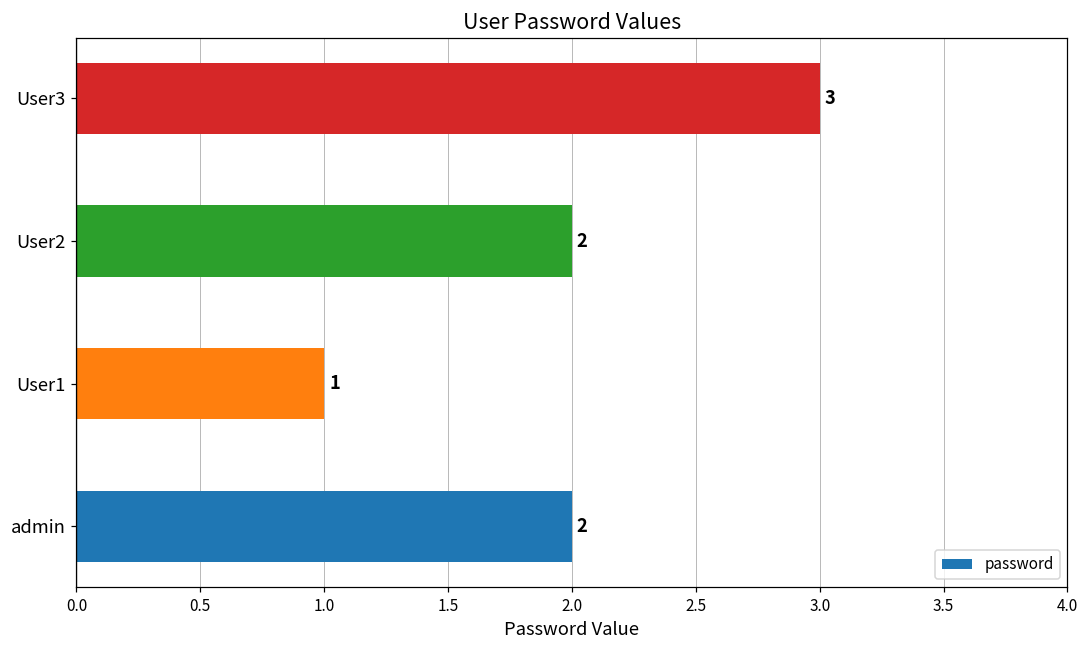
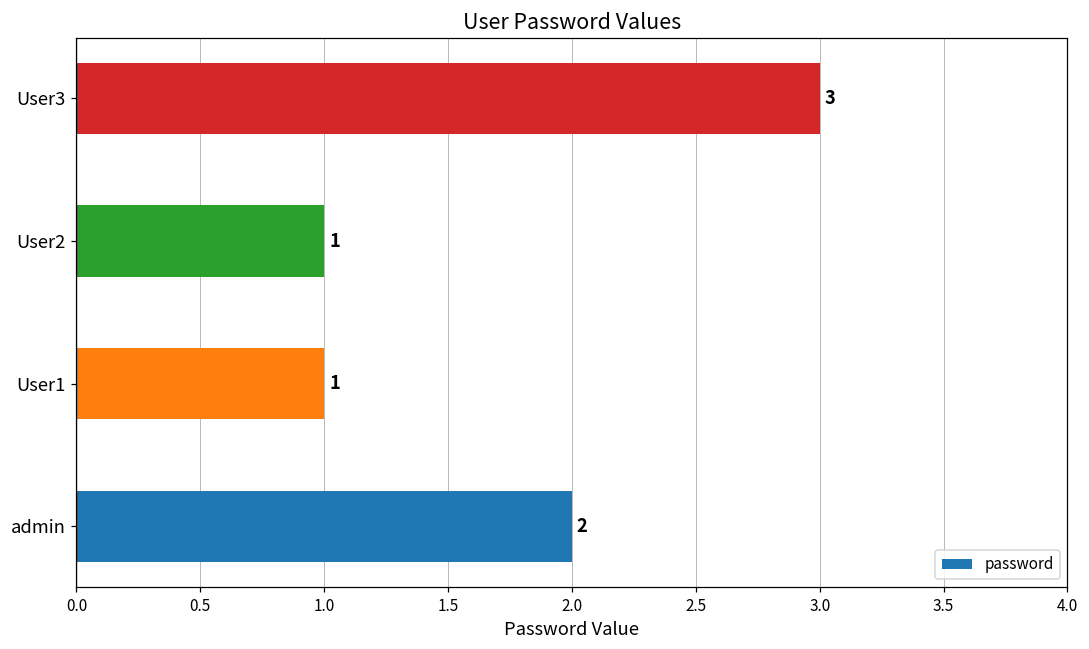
  {
    "User3": 3,
-   "User2": 2,
+   "User2": 1,
    "User1": 1,
    "admin": 2
  }
